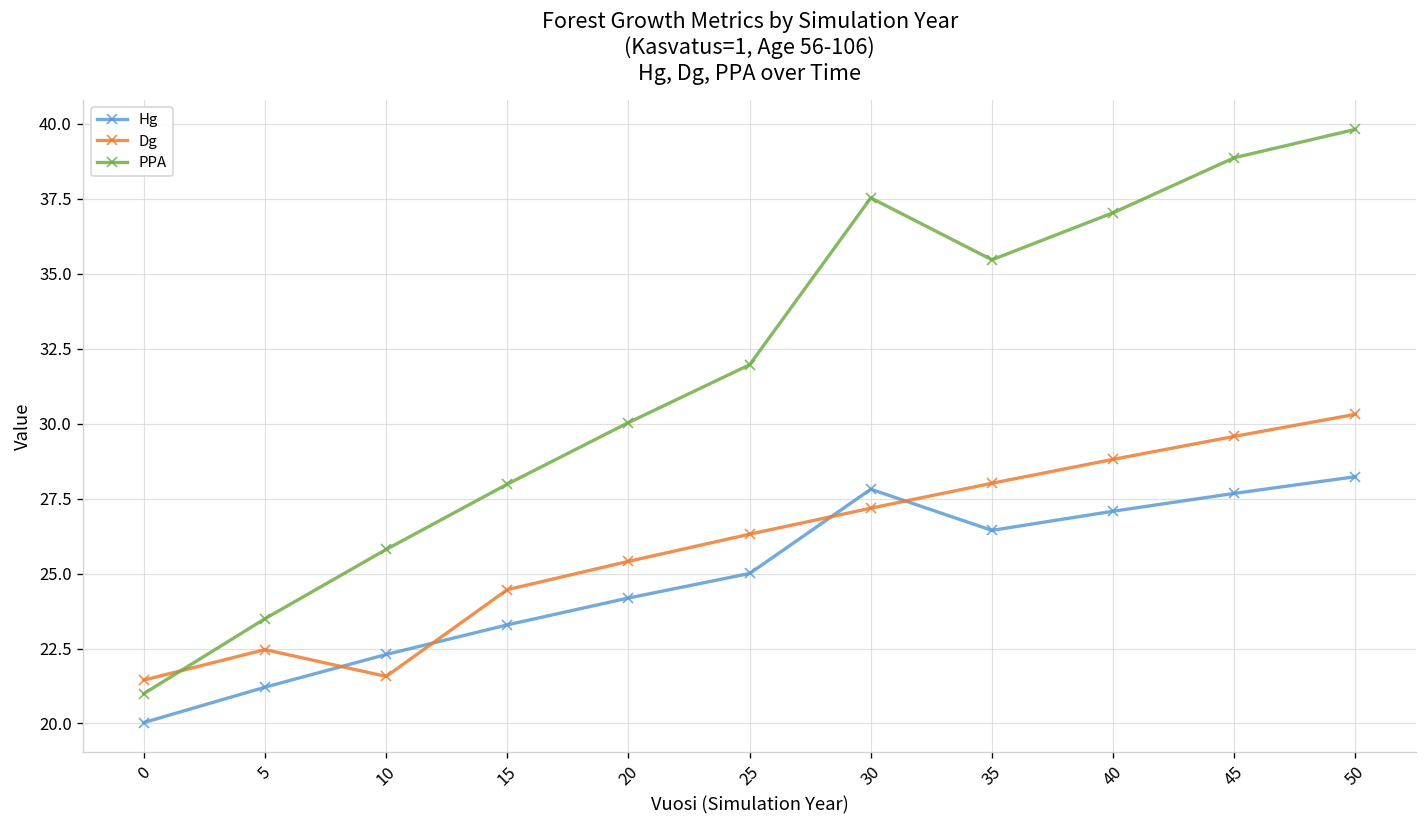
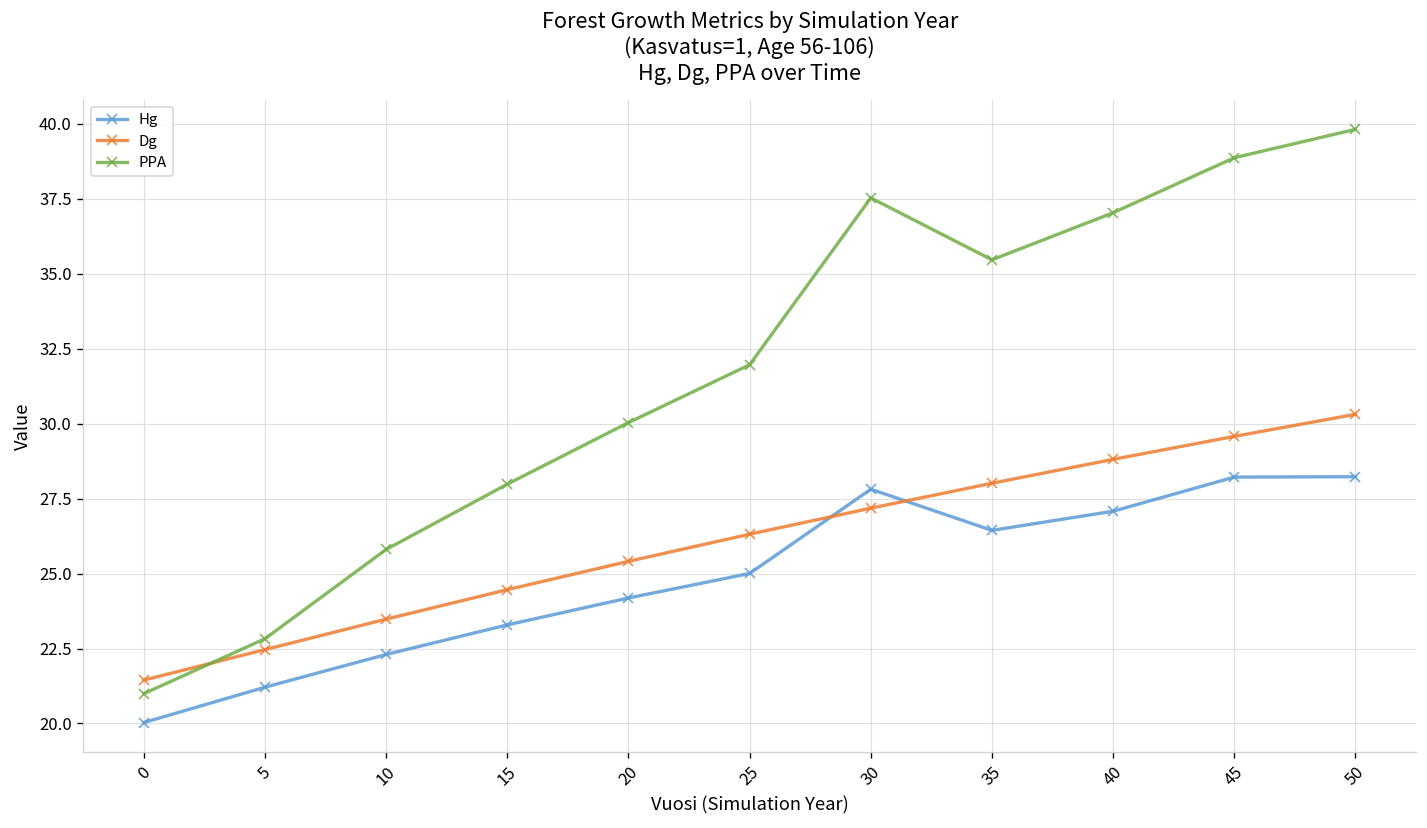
  {
    "Hg": {
      "0": 20.0,
      "5": 21.2,
      "10": 22.3,
      "15": 23.3,
      "20": 24.2,
      "25": 25.0,
      "30": 27.8,
      "35": 26.4,
      "40": 27.1,
-     "45": 27.7,
+     "45": 28.2,
      "50": 28.2
    },
    "Dg": {
      "0": 21.4,
      "5": 22.5,
-     "10": 21.6,
+     "10": 23.5,
      "15": 24.5,
      "20": 25.4,
      "25": 26.3,
      "30": 27.2,
      "35": 28.0,
      "40": 28.8,
      "45": 29.6,
      "50": 30.3
    },
    "PPA": {
      "0": 21.0,
-     "5": 23.5,
+     "5": 22.8,
      "10": 25.8,
      "15": 28.0,
      "20": 30.0,
      "25": 32.0,
      "30": 37.5,
      "35": 35.5,
      "40": 37.0,
      "45": 38.9,
      "50": 39.8
    }
  }
